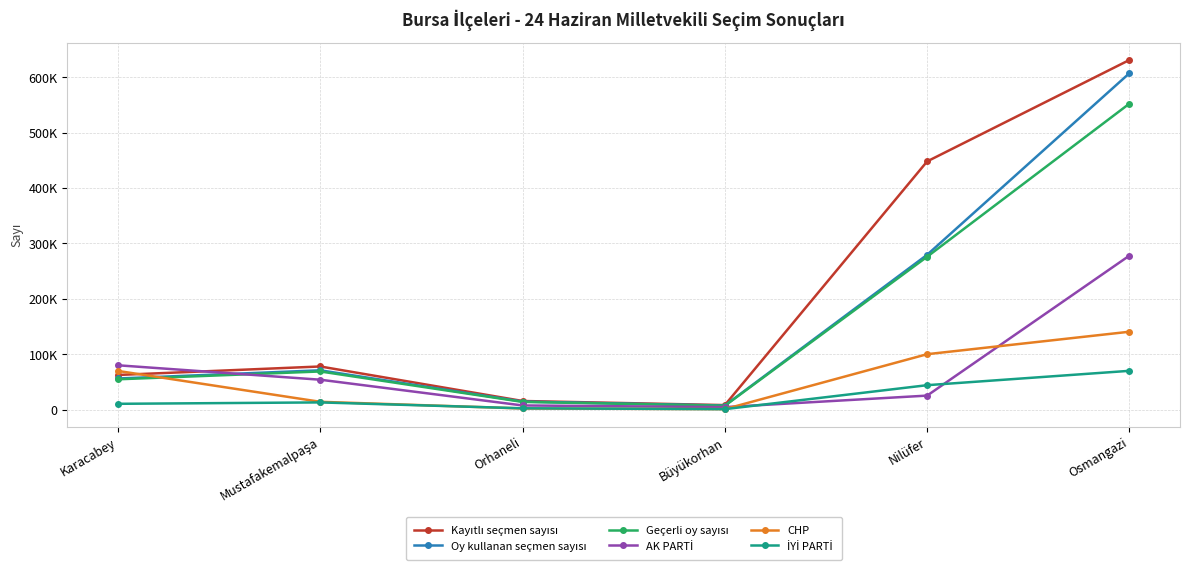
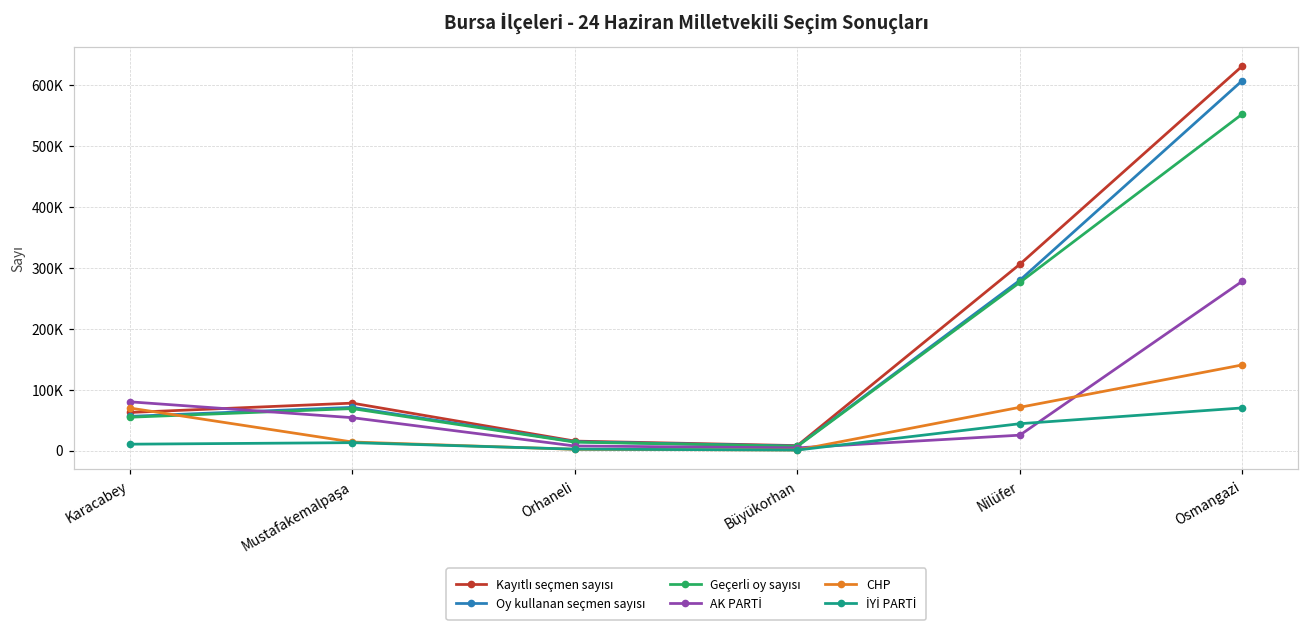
  {
    "Kayıtlı seçmen sayısı": {
      "Karacabey": 60000,
      "Mustafakemalpaşa": 80000,
-     "Nilüfer": 450000,
+     "Nilüfer": 310000,
      "Osmangazi": 630000
    },
    "Oy kullanan seçmen sayısı": {
      "Osmangazi": 610000
    },
    "AK PARTİ": {
      "Karacabey": 80000,
      "Mustafakemalpaşa": 50000,
      "Orhaneli": 10000,
      "Nilüfer": 30000,
      "Osmangazi": 280000
    },
    "CHP": {
      "Karacabey": 70000,
-     "Nilüfer": 100000,
+     "Nilüfer": 70000,
      "Osmangazi": 140000
    }
  }
